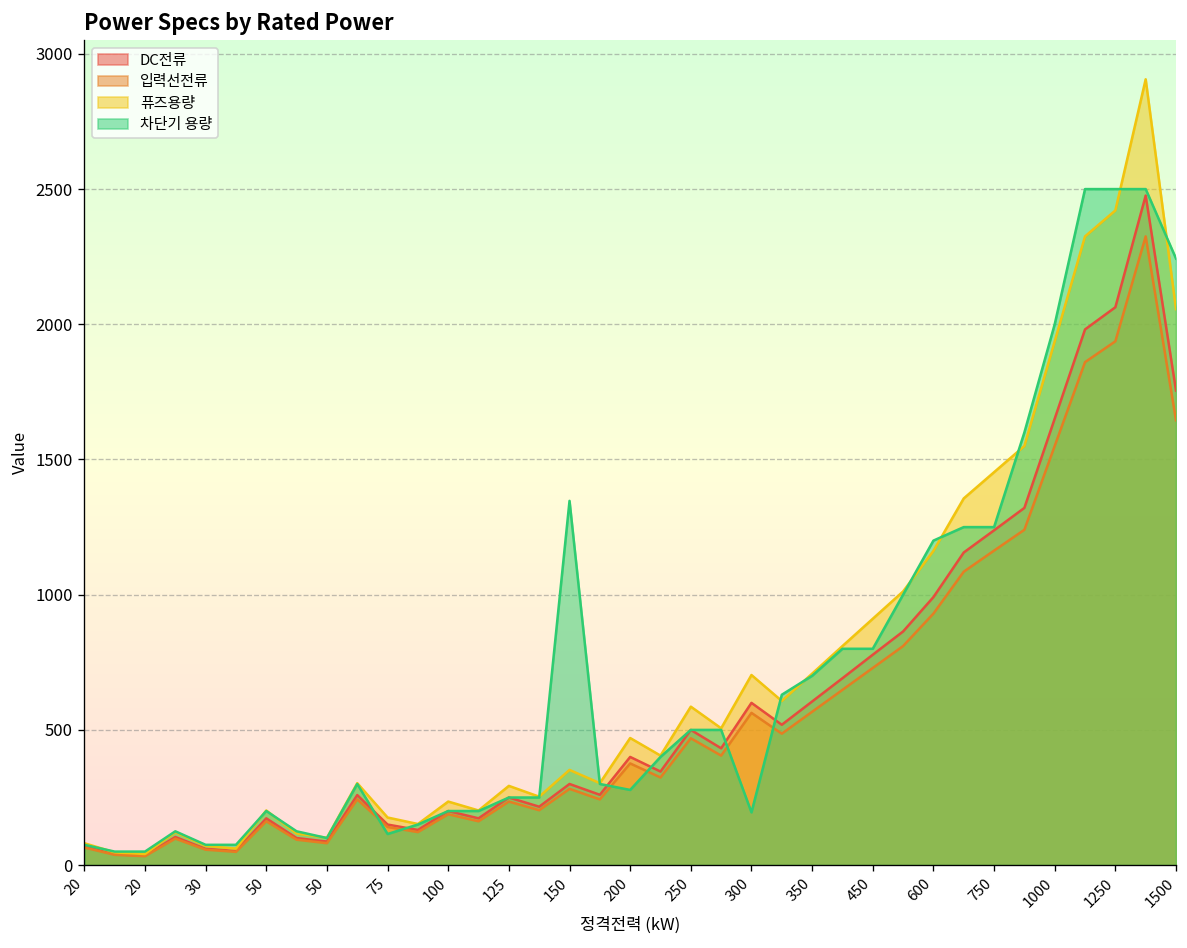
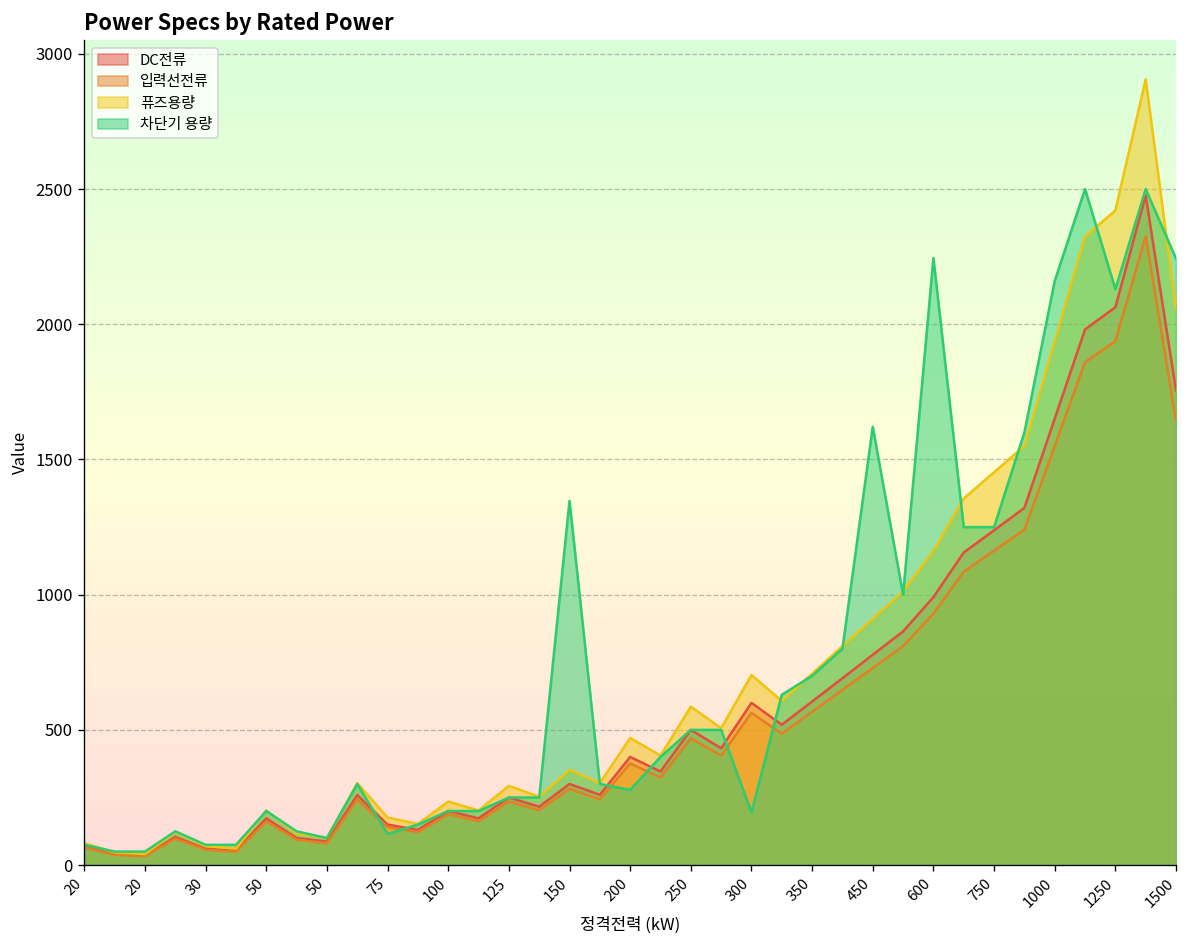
  {
    "차단기 용량": {
      "75": 120,
      "150": 1350,
      "200": 280,
      "300": 200,
-     "450": 800,
-     "600": 1200,
+     "450": 1620,
+     "600": 2250,
      "750": 1250,
-     "1000": 2000,
-     "1250": 2500,
+     "1000": 2160,
+     "1250": 2130,
      "1500": 2240
    }
  }
